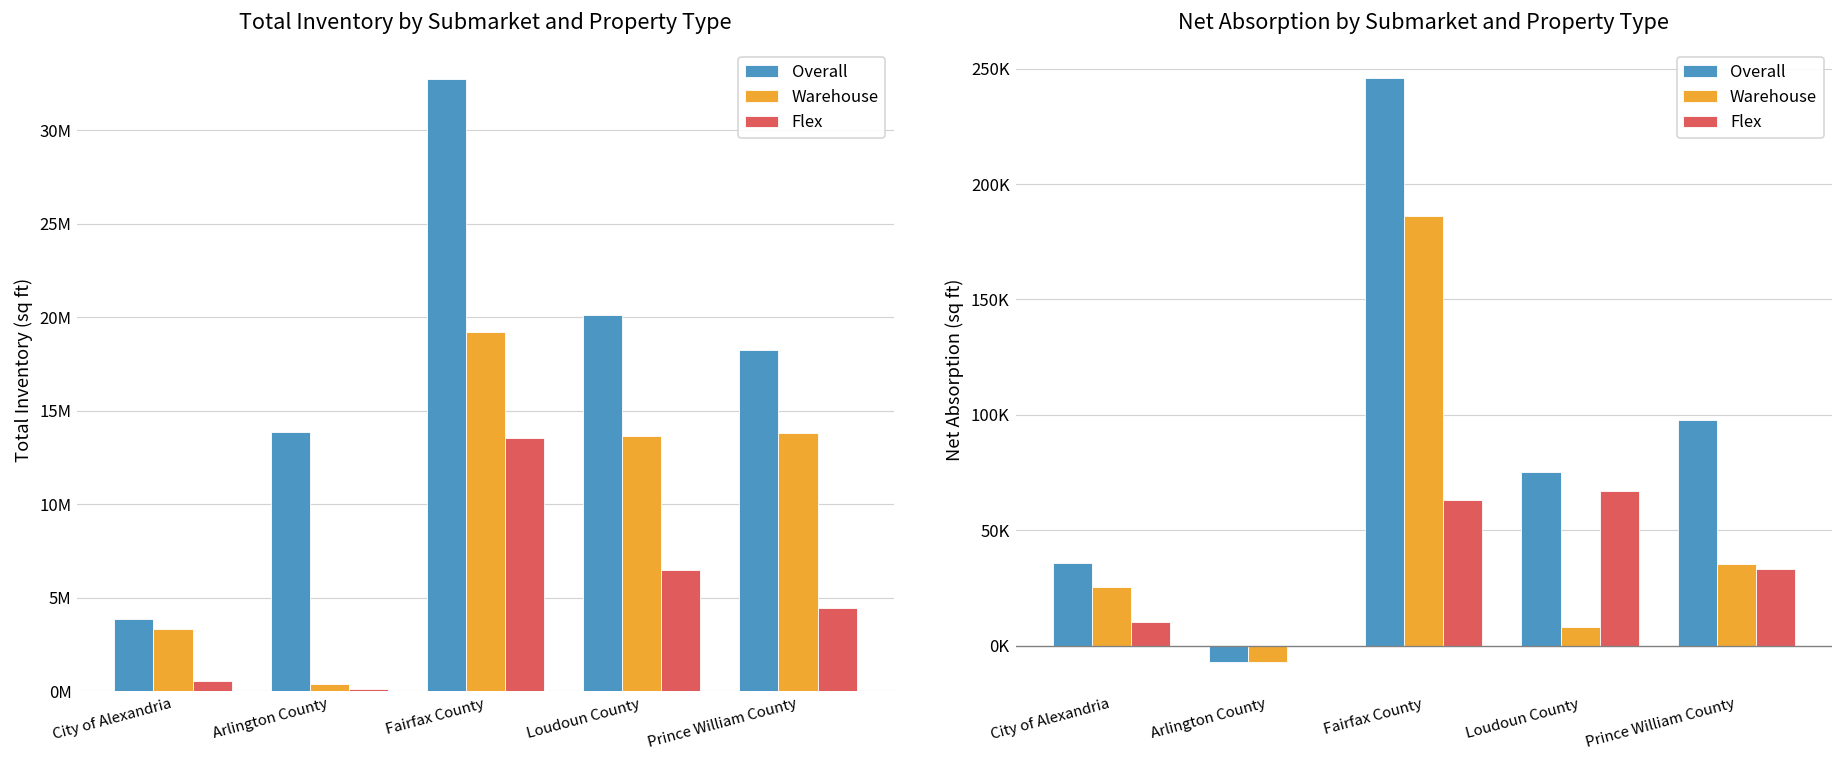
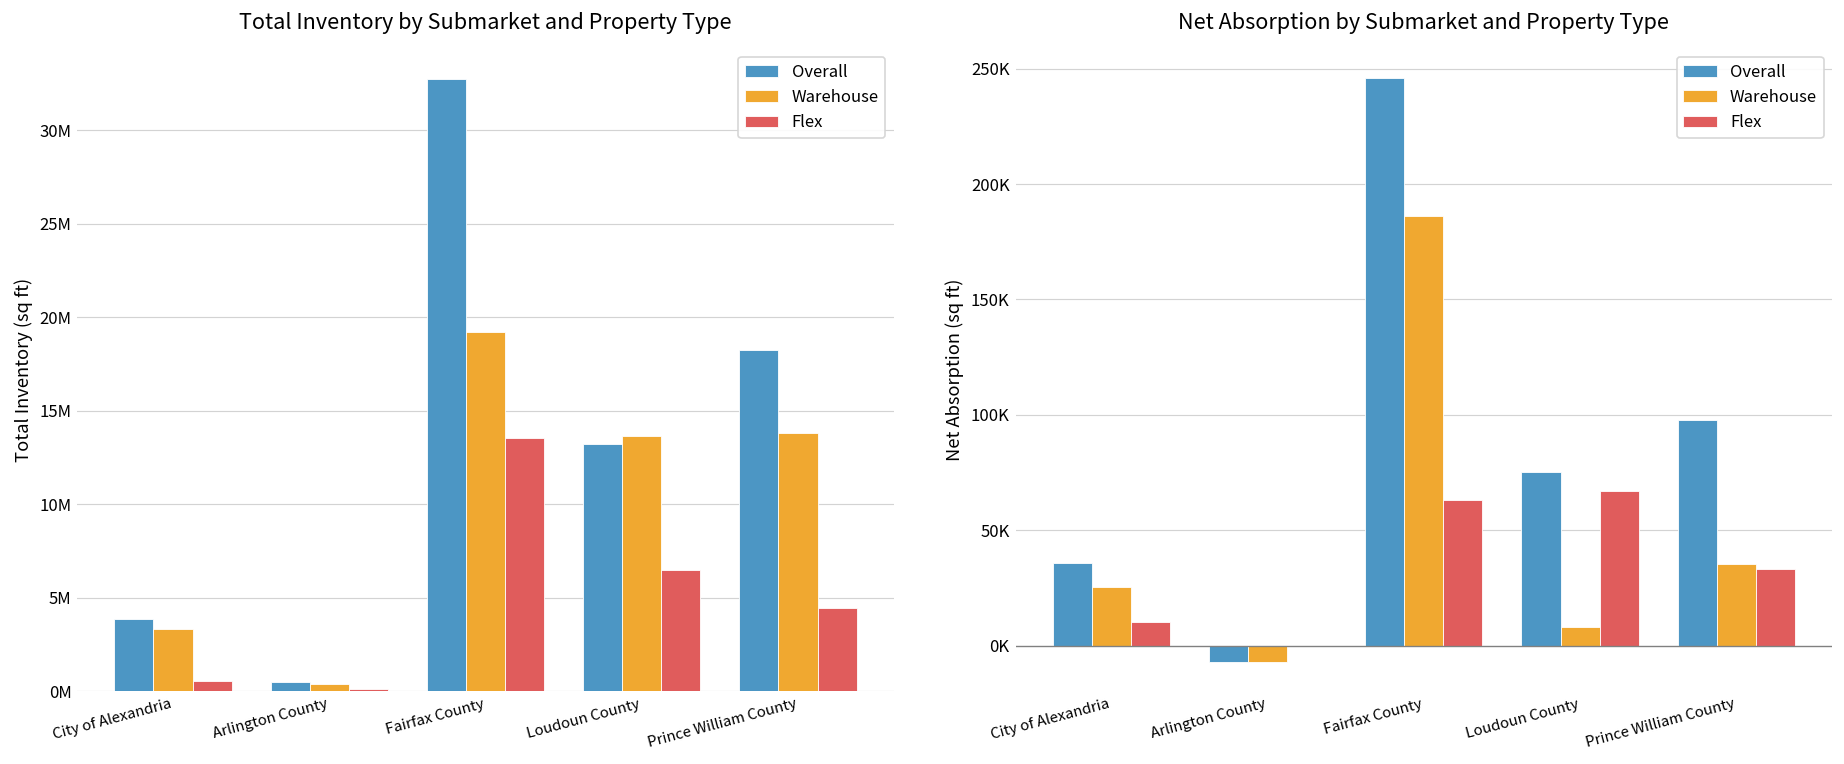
  {
    "Total Inventory by Submarket and Property Type": {
      "Overall": {
        "City of Alexandria": 3900000,
-       "Arlington County": 13800000,
+       "Arlington County": 500000,
        "Fairfax County": 32700000,
-       "Loudoun County": 20100000,
+       "Loudoun County": 13200000,
        "Prince William County": 18300000
      },
      "Warehouse": {
        "City of Alexandria": 3300000,
        "Arlington County": 400000,
        "Fairfax County": 19200000,
        "Loudoun County": 13700000,
        "Prince William County": 13800000
      },
      "Flex": {
        "City of Alexandria": 600000,
        "Fairfax County": 13500000,
        "Loudoun County": 6500000,
        "Prince William County": 4500000
      }
    },
    "Net Absorption by Submarket and Property Type": {
      "Overall": {
        "City of Alexandria": 36000,
        "Arlington County": -7000,
        "Fairfax County": 246000,
        "Loudoun County": 75000,
        "Prince William County": 98000
      },
      "Warehouse": {
        "City of Alexandria": 26000,
        "Arlington County": -7000,
        "Fairfax County": 186000,
        "Loudoun County": 8000,
        "Prince William County": 36000
      },
      "Flex": {
        "City of Alexandria": 10000,
        "Arlington County": 0,
        "Fairfax County": 63000,
        "Loudoun County": 67000,
        "Prince William County": 33000
      }
    }
  }
